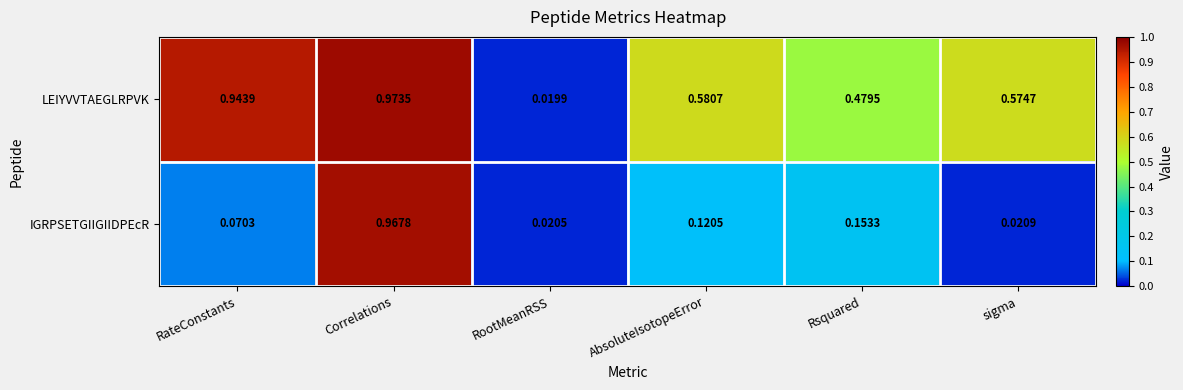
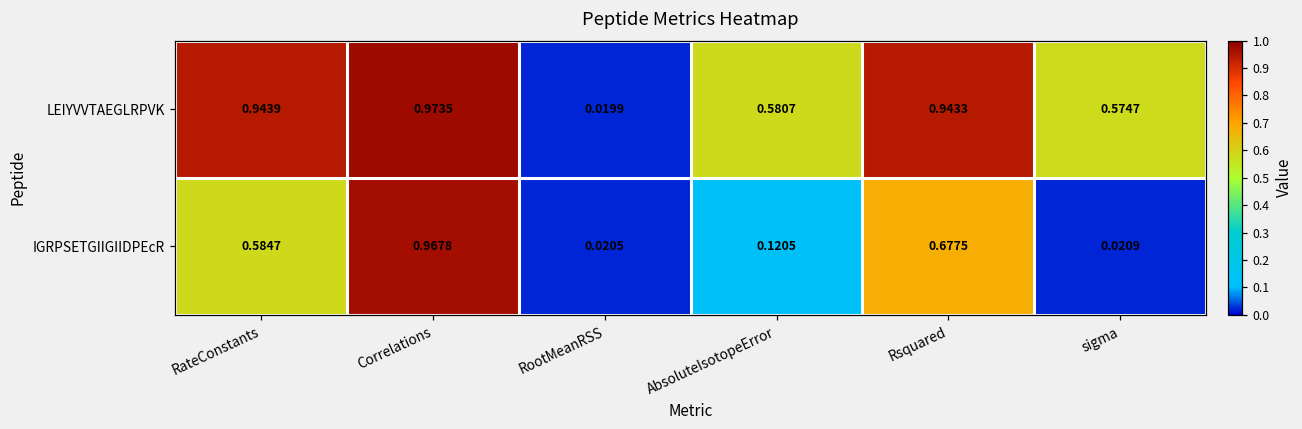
  {
    "LEIYVVTAEGLRPVK": {
      "RateConstants": 0.9439,
      "Correlations": 0.9735,
      "RootMeanRSS": 0.0199,
      "AbsoluteIsotopeError": 0.5807,
-     "Rsquared": 0.4795,
+     "Rsquared": 0.9433,
      "sigma": 0.5747
    },
    "IGRPSETGIIGIIDPEcR": {
-     "RateConstants": 0.0703,
+     "RateConstants": 0.5847,
      "Correlations": 0.9678,
      "RootMeanRSS": 0.0205,
      "AbsoluteIsotopeError": 0.1205,
-     "Rsquared": 0.1533,
+     "Rsquared": 0.6775,
      "sigma": 0.0209
    }
  }
